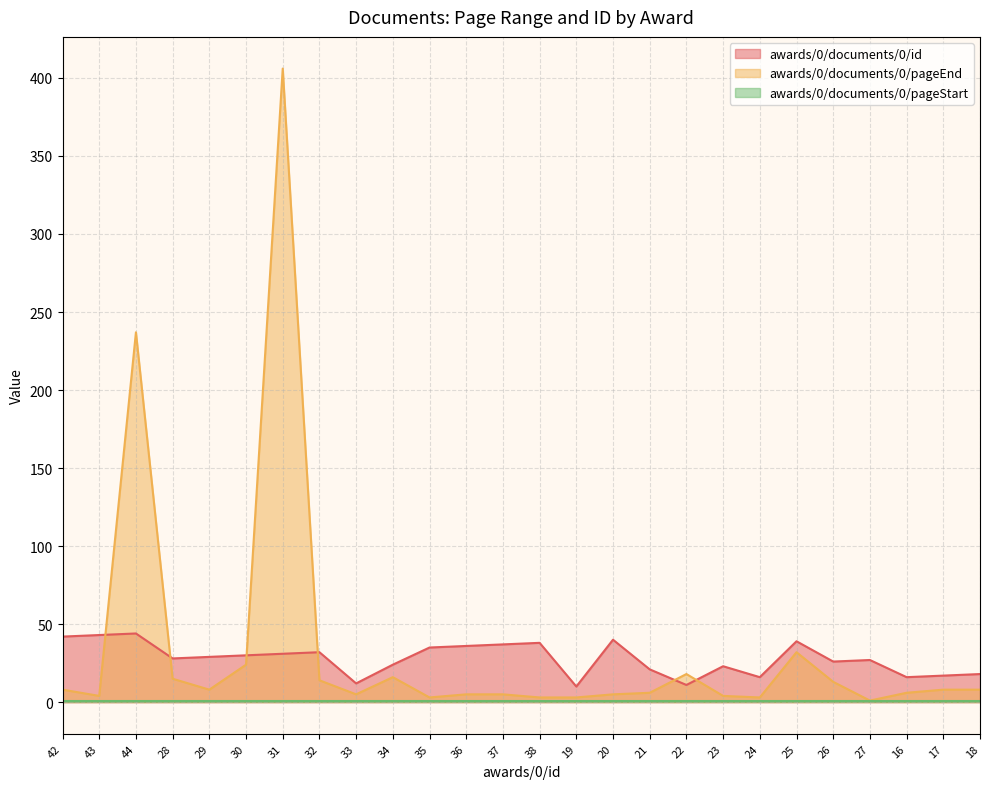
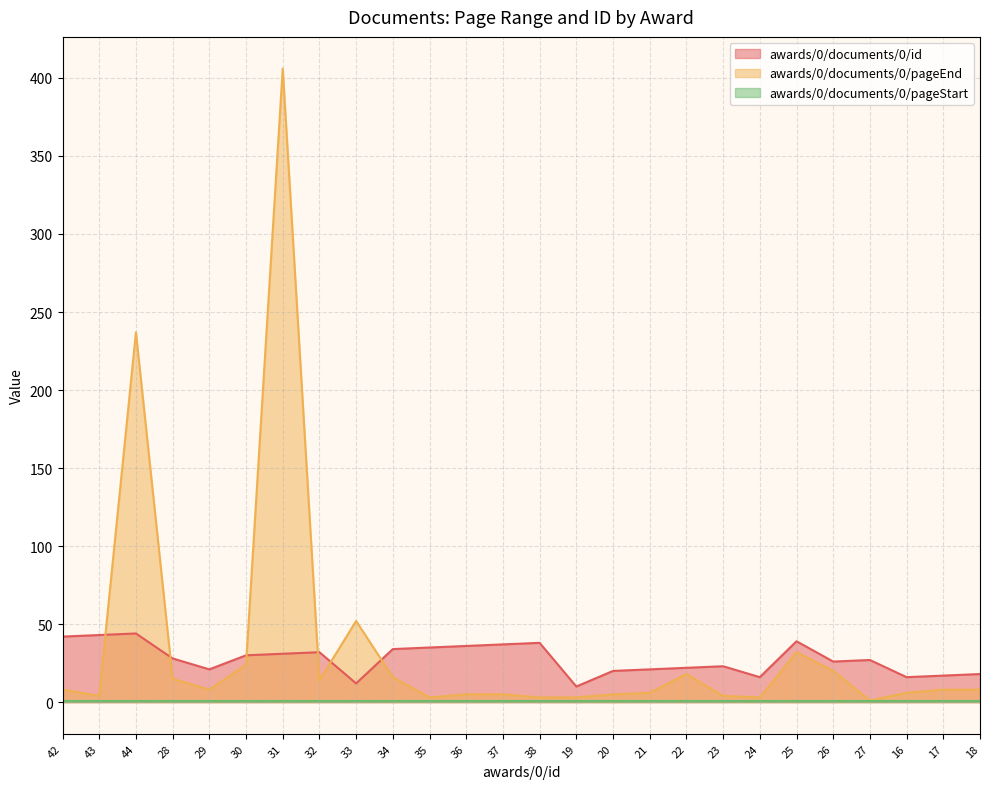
  {
    "awards/0/documents/0/id": {
      "42": 42,
      "43": 43,
      "44": 44,
      "28": 28,
-     "29": 29,
+     "29": 21,
      "30": 30,
      "31": 31,
      "32": 32,
      "33": 12,
-     "34": 24,
+     "34": 34,
      "35": 35,
      "36": 36,
      "37": 37,
      "38": 38,
      "19": 10,
-     "20": 40,
+     "20": 20,
      "21": 21,
-     "22": 11,
+     "22": 22,
      "23": 23,
      "24": 16,
      "25": 39,
      "26": 26,
      "27": 27,
      "16": 16,
      "17": 17,
      "18": 18
    },
    "awards/0/documents/0/pageEnd": {
      "42": 8,
      "43": 4,
      "44": 237,
      "28": 15,
      "29": 8,
      "30": 24,
      "31": 406,
      "32": 14,
-     "33": 5,
+     "33": 52,
      "34": 16,
      "35": 3,
      "36": 5,
      "37": 5,
      "38": 3,
      "19": 3,
      "20": 5,
      "21": 6,
      "22": 18,
      "23": 4,
      "24": 3,
      "25": 32,
-     "26": 13,
+     "26": 20,
      "16": 6,
      "17": 8,
      "18": 8
    },
    "awards/0/documents/0/pageStart": {
      "42": 1,
      "43": 1,
      "44": 1,
      "28": 1,
      "29": 1,
      "30": 1,
      "31": 1,
      "32": 1,
      "33": 1,
      "34": 1,
      "35": 1,
      "36": 1,
      "37": 1,
      "38": 1,
      "19": 1,
      "20": 1,
      "21": 1,
      "22": 1,
      "23": 1,
      "24": 1,
      "25": 1,
      "26": 1,
      "16": 1,
      "17": 1,
      "18": 1
    }
  }
